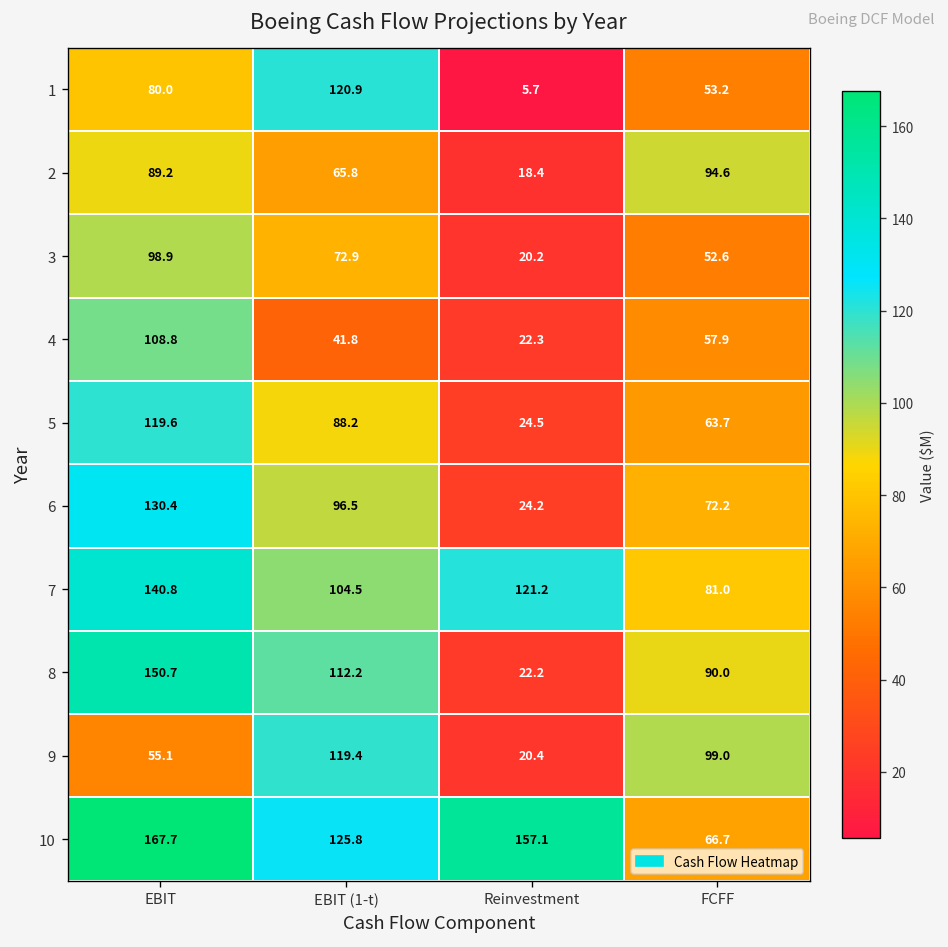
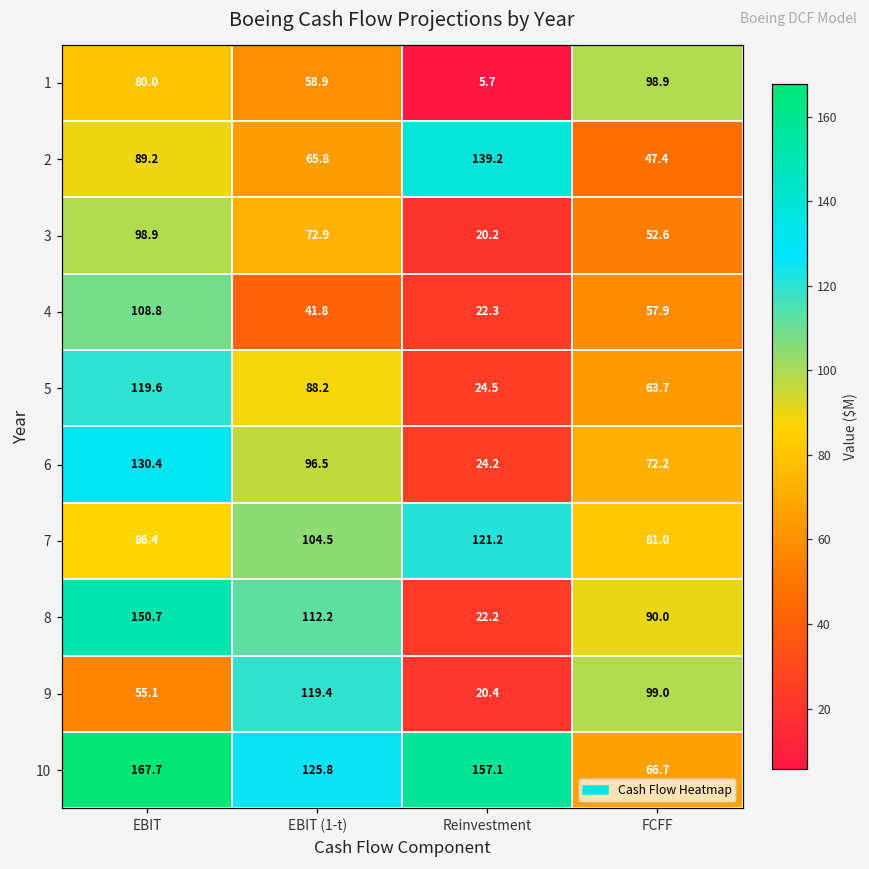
  {
    "1": {
      "EBIT": 80.0,
-     "EBIT (1-t)": 120.9,
+     "EBIT (1-t)": 58.9,
      "Reinvestment": 5.7,
-     "FCFF": 53.2
+     "FCFF": 98.9
    },
    "2": {
      "EBIT": 89.2,
      "EBIT (1-t)": 65.8,
-     "Reinvestment": 18.4,
-     "FCFF": 94.6
+     "Reinvestment": 139.2,
+     "FCFF": 47.4
    },
    "3": {
      "EBIT": 98.9,
      "EBIT (1-t)": 72.9,
      "Reinvestment": 20.2,
      "FCFF": 52.6
    },
    "4": {
      "EBIT": 108.8,
      "EBIT (1-t)": 41.8,
      "Reinvestment": 22.3,
      "FCFF": 57.9
    },
    "5": {
      "EBIT": 119.6,
      "EBIT (1-t)": 88.2,
      "Reinvestment": 24.5,
      "FCFF": 63.7
    },
    "6": {
      "EBIT": 130.4,
      "EBIT (1-t)": 96.5,
      "Reinvestment": 24.2,
      "FCFF": 72.2
    },
    "7": {
-     "EBIT": 140.8,
+     "EBIT": 86.4,
      "EBIT (1-t)": 104.5,
      "Reinvestment": 121.2,
      "FCFF": 81.0
    },
    "8": {
      "EBIT": 150.7,
      "EBIT (1-t)": 112.2,
      "Reinvestment": 22.2,
      "FCFF": 90.0
    },
    "9": {
      "EBIT": 55.1,
      "EBIT (1-t)": 119.4,
      "Reinvestment": 20.4,
      "FCFF": 99.0
    },
    "10": {
      "EBIT": 167.7,
      "EBIT (1-t)": 125.8,
      "Reinvestment": 157.1,
      "FCFF": 66.7
    }
  }
